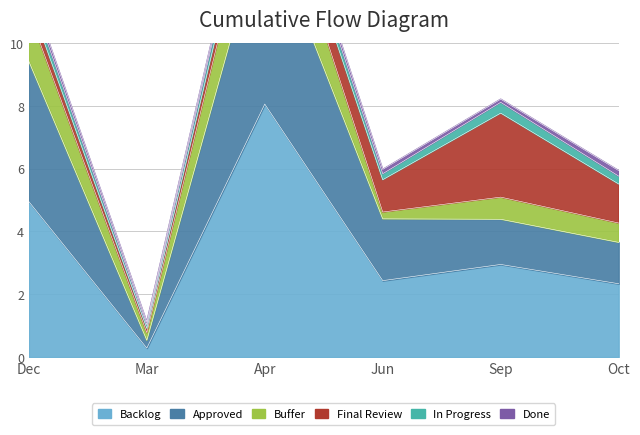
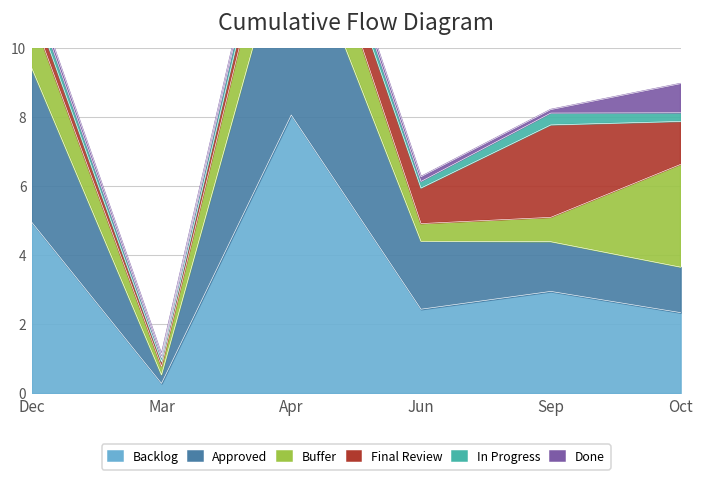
  {
    "Buffer": {
      "Mar": 0.2,
-     "Jun": 0.2,
+     "Jun": 0.5,
      "Sep": 0.7,
-     "Oct": 0.6
+     "Oct": 3.0
    },
    "Final Review": {
      "Mar": 0.1,
      "Jun": 1.0,
      "Sep": 2.7,
      "Oct": 1.2
    },
    "Done": {
      "Mar": 0.1,
      "Jun": 0.1,
      "Sep": 0.1,
-     "Oct": 0.2
+     "Oct": 0.8
    }
  }
